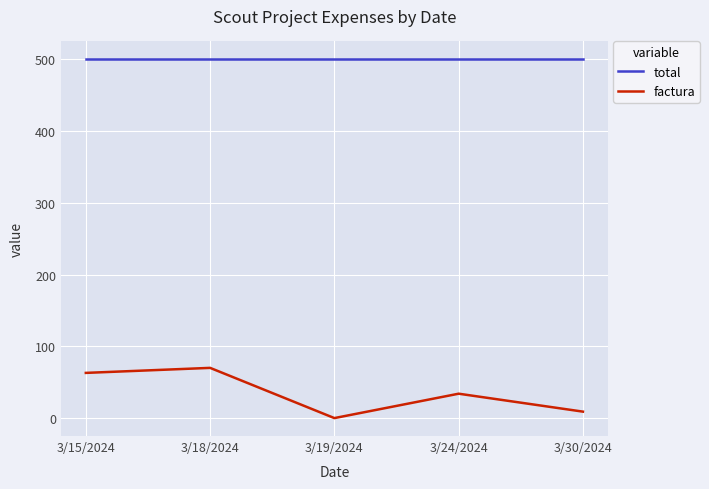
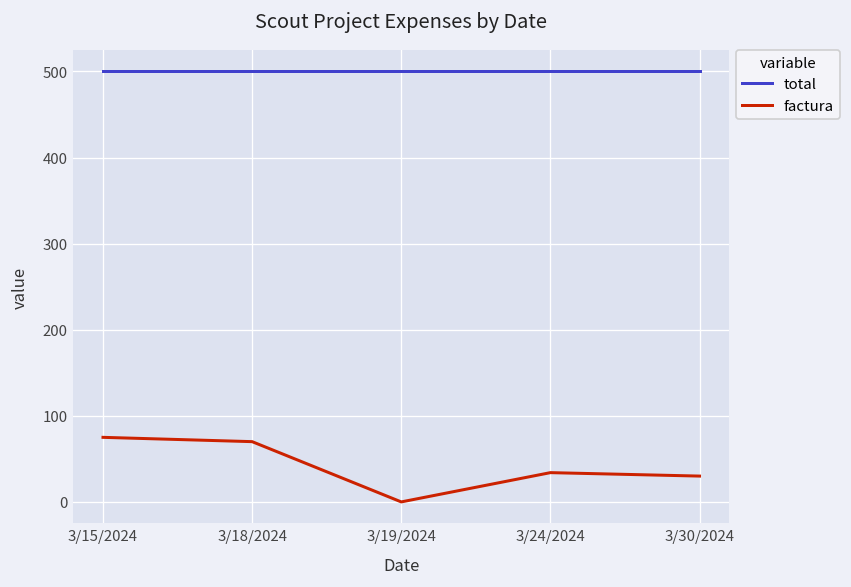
  {
    "total": {
      "3/15/2024": 500,
      "3/18/2024": 500,
      "3/19/2024": 500,
      "3/24/2024": 500,
      "3/30/2024": 500
    },
    "factura": {
-     "3/15/2024": 60,
+     "3/15/2024": 80,
      "3/18/2024": 70,
      "3/19/2024": 0,
      "3/24/2024": 30,
-     "3/30/2024": 10
+     "3/30/2024": 30
    }
  }
